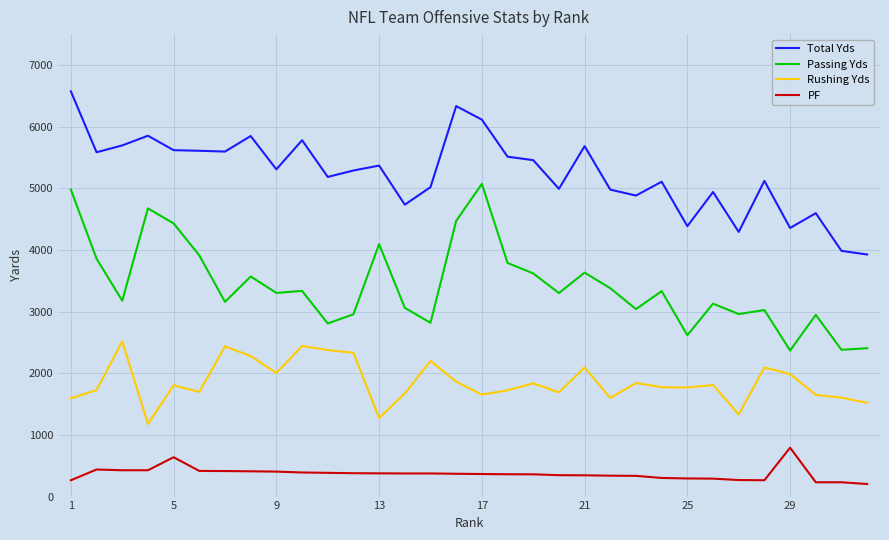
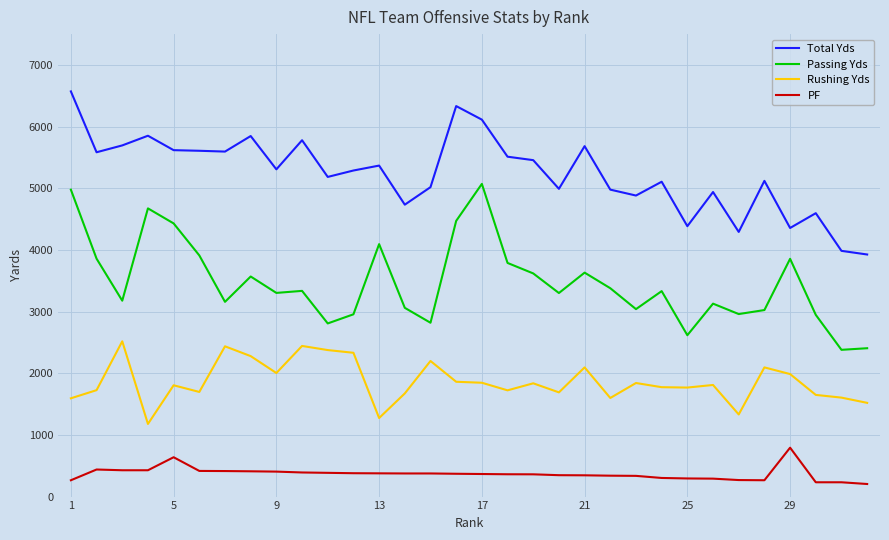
  {
    "Total Yds": {
      "1": 6600,
      "5": 5600,
      "9": 5300,
      "13": 5400,
      "17": 6100,
      "21": 5700,
      "25": 4400,
      "29": 4400
    },
    "Passing Yds": {
      "1": 5000,
      "5": 4400,
      "9": 3300,
      "13": 4100,
      "17": 5100,
      "21": 3600,
      "25": 2600,
-     "29": 2400
+     "29": 3900
    },
    "Rushing Yds": {
      "1": 1600,
      "5": 1800,
      "9": 2000,
      "13": 1300,
-     "17": 1700,
+     "17": 1800,
      "21": 2100,
      "25": 1800,
      "29": 2000
    },
    "PF": {
      "1": 300,
      "5": 600,
      "9": 400,
      "13": 400,
      "17": 400,
      "21": 300,
      "25": 300,
      "29": 800
    }
  }
